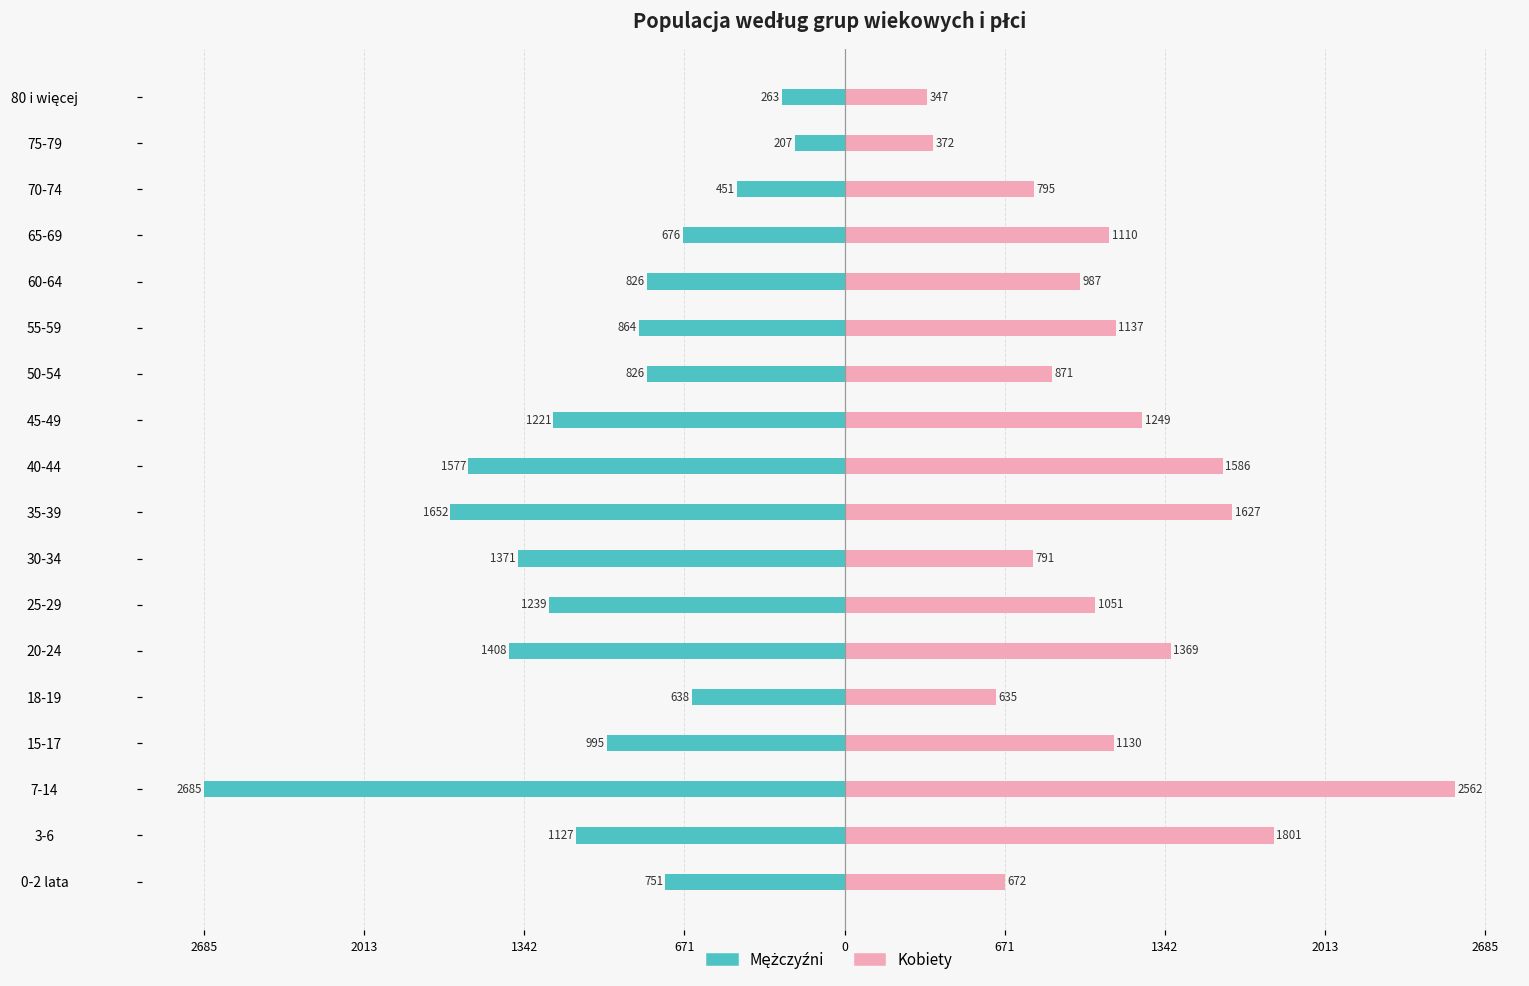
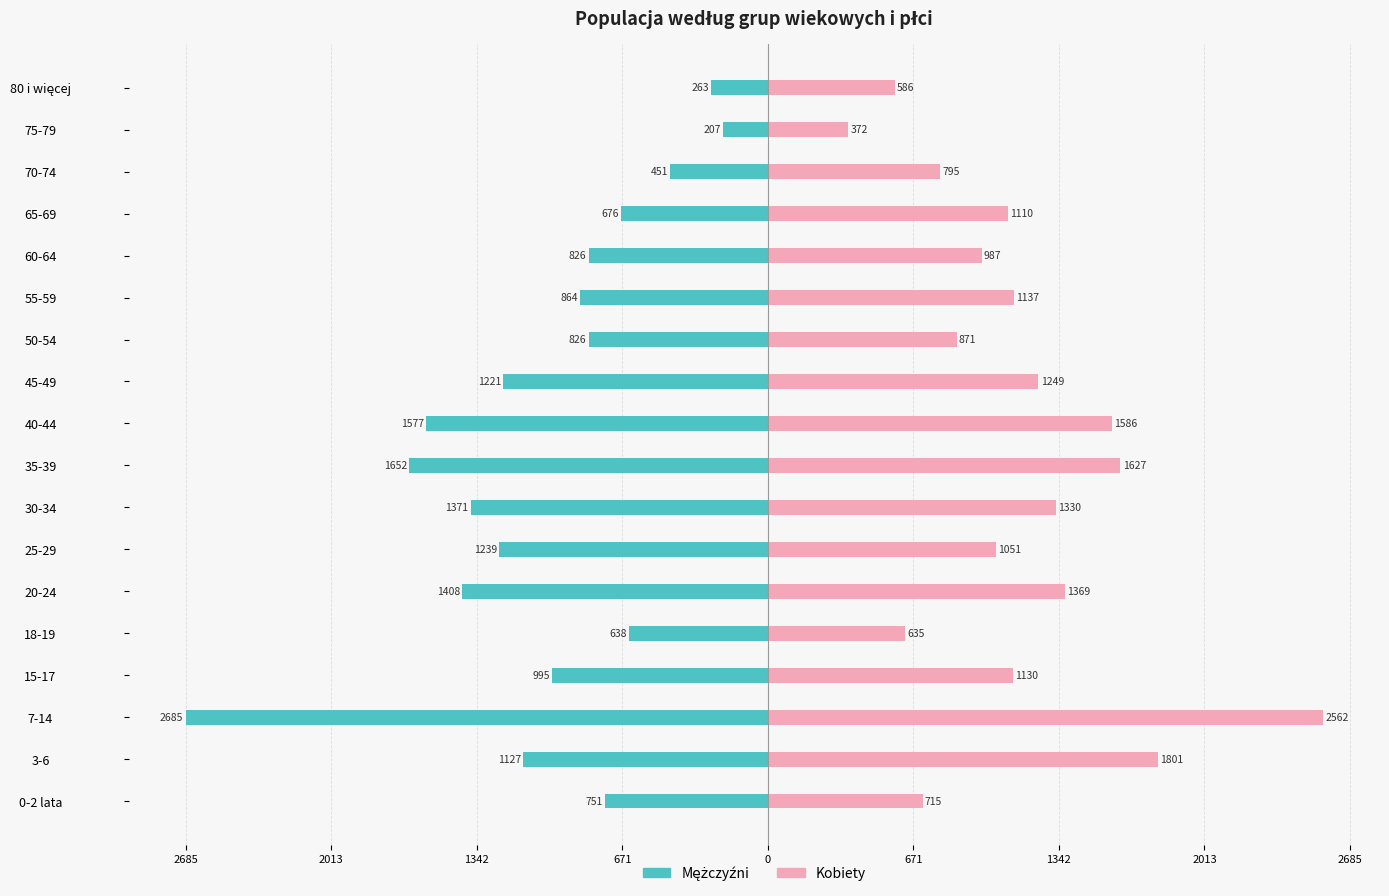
  {
    "Kobiety": {
-     "80 i więcej": 347,
+     "80 i więcej": 586,
      "75-79": 372,
      "70-74": 795,
      "65-69": 1110,
      "60-64": 987,
      "55-59": 1137,
      "50-54": 871,
      "45-49": 1249,
      "40-44": 1586,
      "35-39": 1627,
-     "30-34": 791,
+     "30-34": 1330,
      "25-29": 1051,
      "20-24": 1369,
      "18-19": 635,
      "15-17": 1130,
      "7-14": 2562,
      "3-6": 1801,
-     "0-2 lata": 672
+     "0-2 lata": 715
    }
  }
